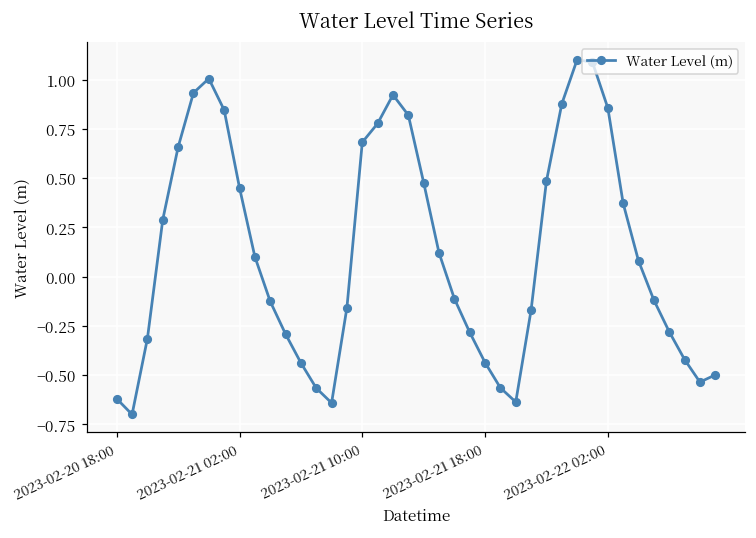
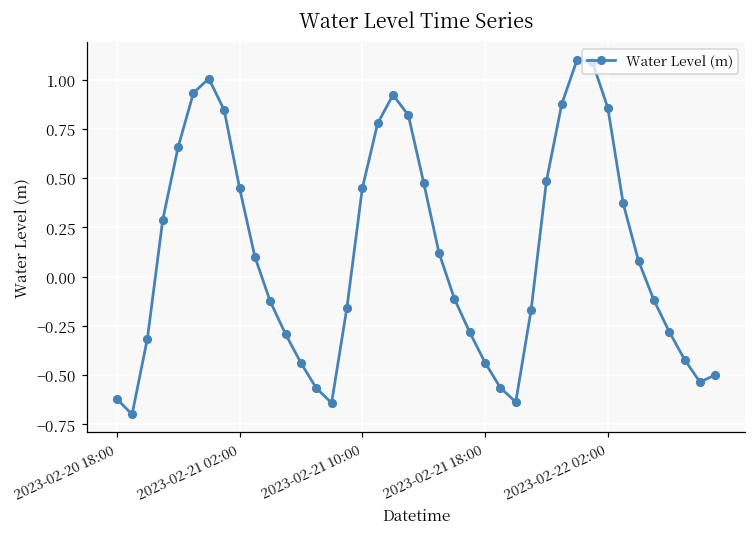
  {
    "2023-02-20 18:00": -0.62,
    "2023-02-21 02:00": 0.45,
-   "2023-02-21 10:00": 0.68,
+   "2023-02-21 10:00": 0.45,
    "2023-02-21 18:00": -0.44,
    "2023-02-22 02:00": 0.86
  }
